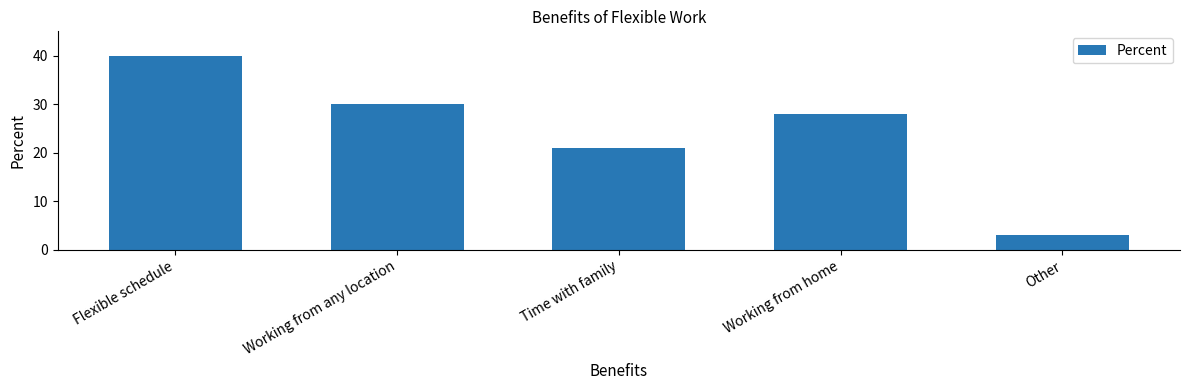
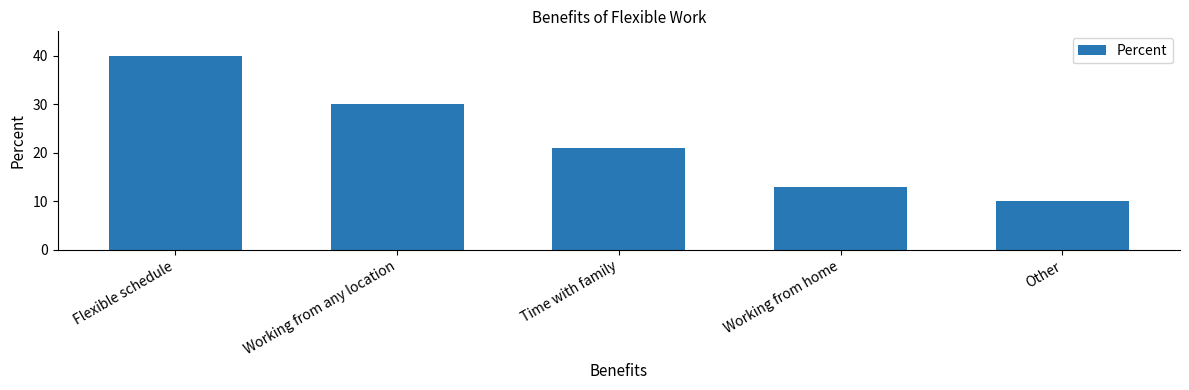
  {
    "Flexible schedule": 40,
    "Working from any location": 30,
    "Time with family": 21,
-   "Working from home": 28,
-   "Other": 3
+   "Working from home": 13,
+   "Other": 10
  }
